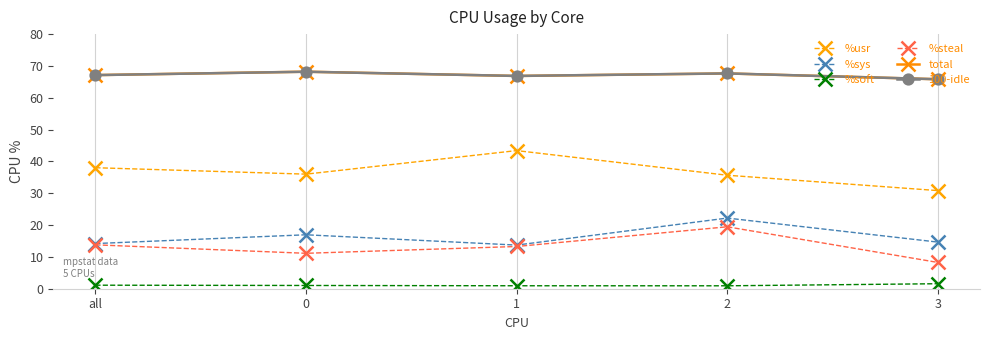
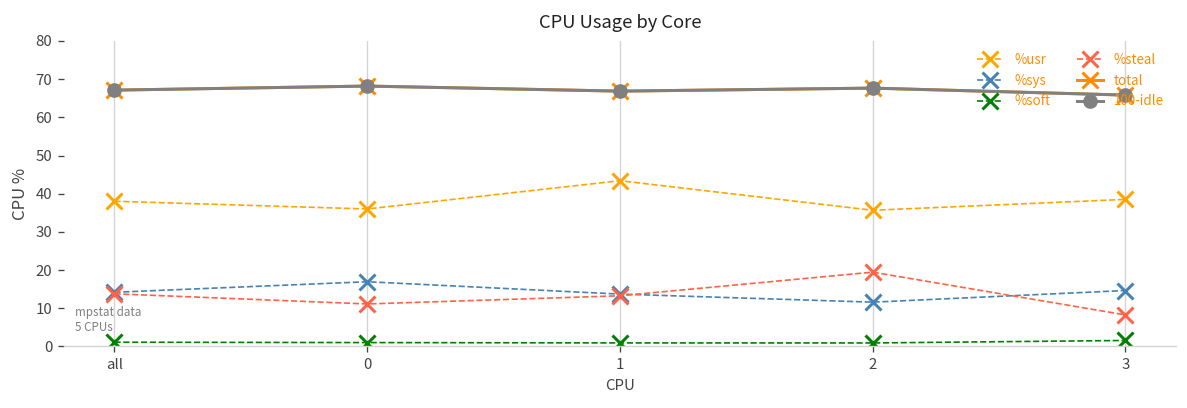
  {
    "%usr": {
      "all": 38,
      "0": 36,
      "1": 43,
      "2": 36,
-     "3": 31
+     "3": 39
    },
    "%sys": {
      "0": 17,
-     "2": 22,
+     "2": 12,
      "3": 15
    },
    "%soft": {
      "0": 1,
      "1": 1,
      "2": 1,
      "3": 2
    },
    "%steal": {
      "0": 11,
      "2": 19,
      "3": 8
    },
    "100-idle": {
      "all": 67,
      "0": 68,
      "1": 67,
      "2": 68,
      "3": 66
    }
  }
